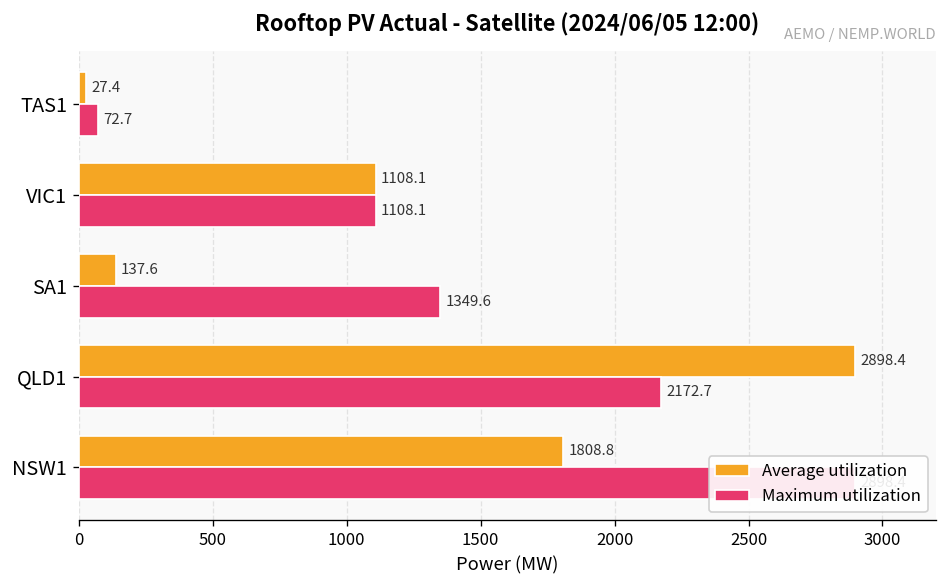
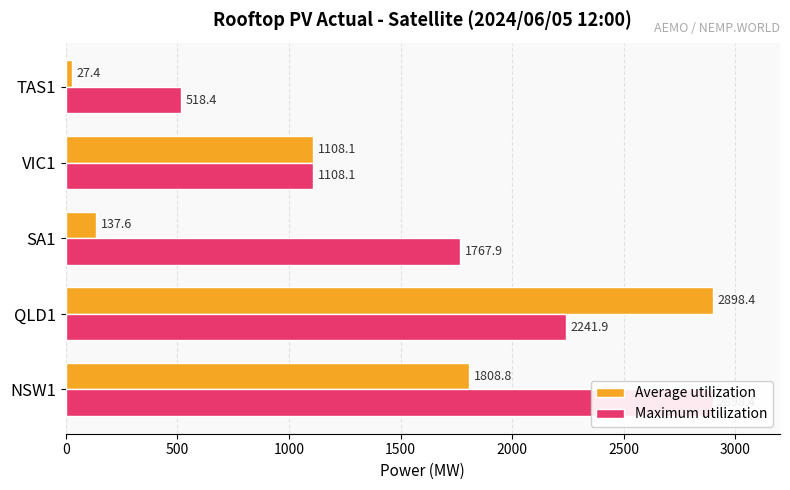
  {
    "Average utilization": {
      "TAS1": 27.4,
      "VIC1": 1108.1,
      "SA1": 137.6,
      "QLD1": 2898.4,
      "NSW1": 1808.8
    },
    "Maximum utilization": {
-     "TAS1": 72.7,
+     "TAS1": 518.4,
      "VIC1": 1108.1,
-     "SA1": 1349.6,
-     "QLD1": 2172.7
+     "SA1": 1767.9,
+     "QLD1": 2241.9
    }
  }
